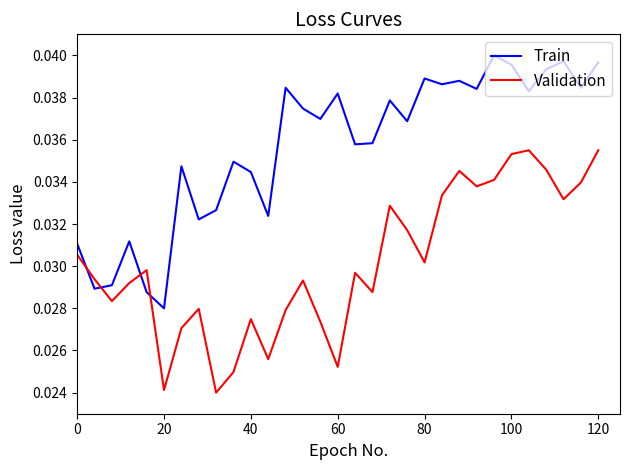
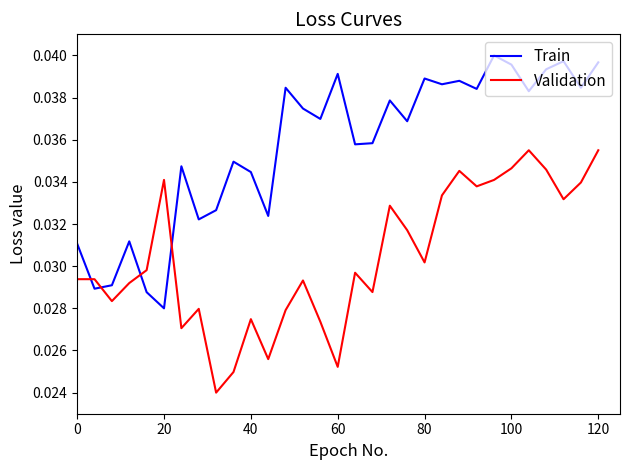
  {
    "Train": {
      "0": 0.0311,
      "20": 0.0280,
      "40": 0.0345,
-     "60": 0.0382,
+     "60": 0.0391,
      "80": 0.0389
    },
    "Validation": {
-     "0": 0.0305,
-     "20": 0.0241,
+     "0": 0.0294,
+     "20": 0.0341,
      "40": 0.0275,
      "60": 0.0252,
      "80": 0.0302,
-     "100": 0.0353,
+     "100": 0.0346,
      "120": 0.0355
    }
  }
